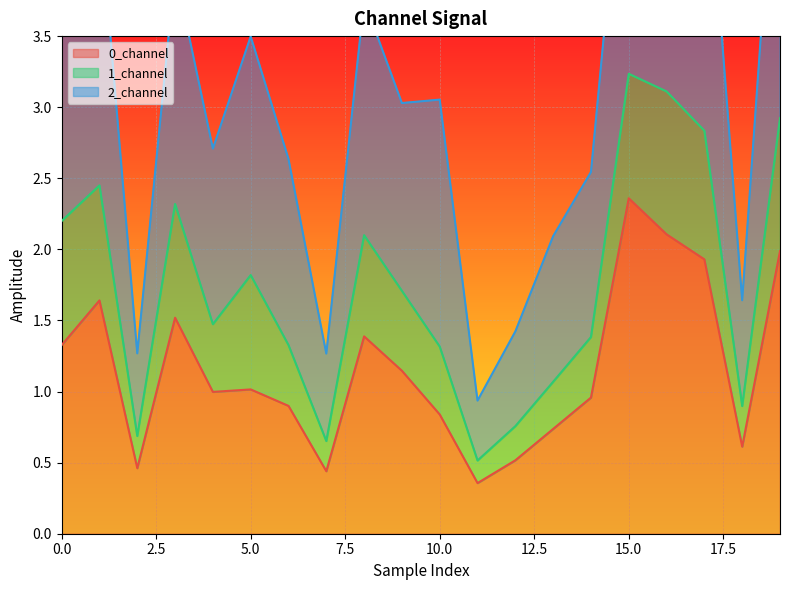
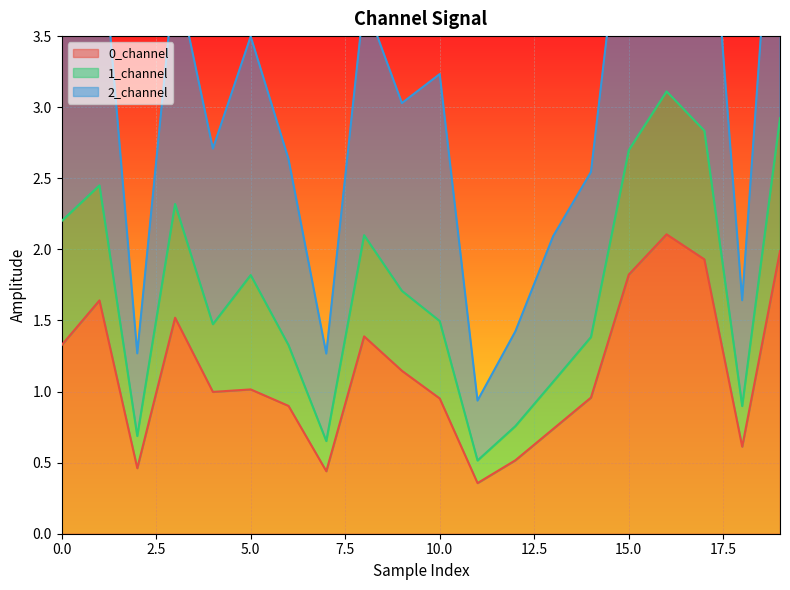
  {
    "0_channel": {
      "0.0": 1.33,
      "5.0": 1.01,
-     "10.0": 0.84,
-     "15.0": 2.36
+     "10.0": 0.95,
+     "15.0": 1.82
    },
    "1_channel": {
      "0.0": 0.87,
      "5.0": 0.80,
-     "10.0": 0.48,
+     "10.0": 0.54,
      "15.0": 0.88
    },
    "2_channel": {
      "5.0": 1.68,
      "10.0": 1.74
    }
  }
